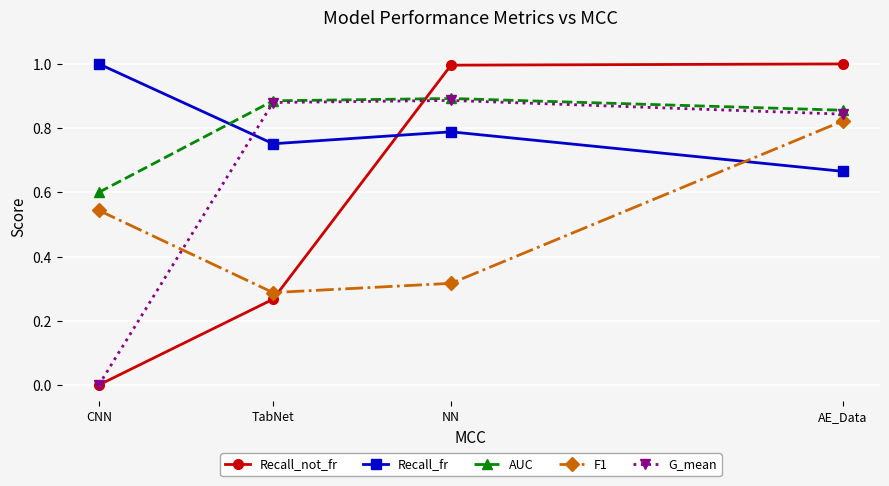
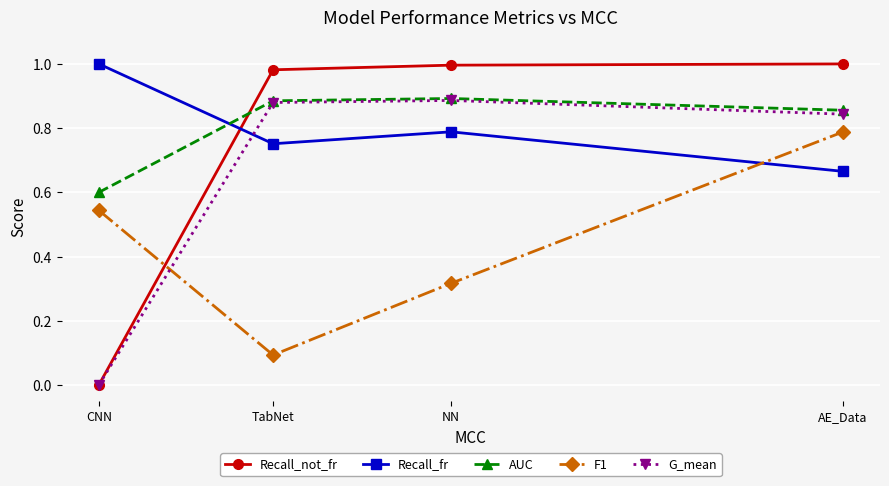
  {
    "Recall_not_fr": {
-     "TabNet": 0.27,
+     "TabNet": 0.98,
      "NN": 1.00,
      "AE_Data": 1.00
    },
    "Recall_fr": {
      "CNN": 1.00,
      "TabNet": 0.75,
      "NN": 0.79,
      "AE_Data": 0.67
    },
    "AUC": {
      "CNN": 0.60,
      "AE_Data": 0.86
    },
    "F1": {
      "CNN": 0.54,
-     "TabNet": 0.29,
+     "TabNet": 0.09,
      "NN": 0.32,
-     "AE_Data": 0.82
+     "AE_Data": 0.79
    },
    "G_mean": {
      "AE_Data": 0.84
    }
  }
